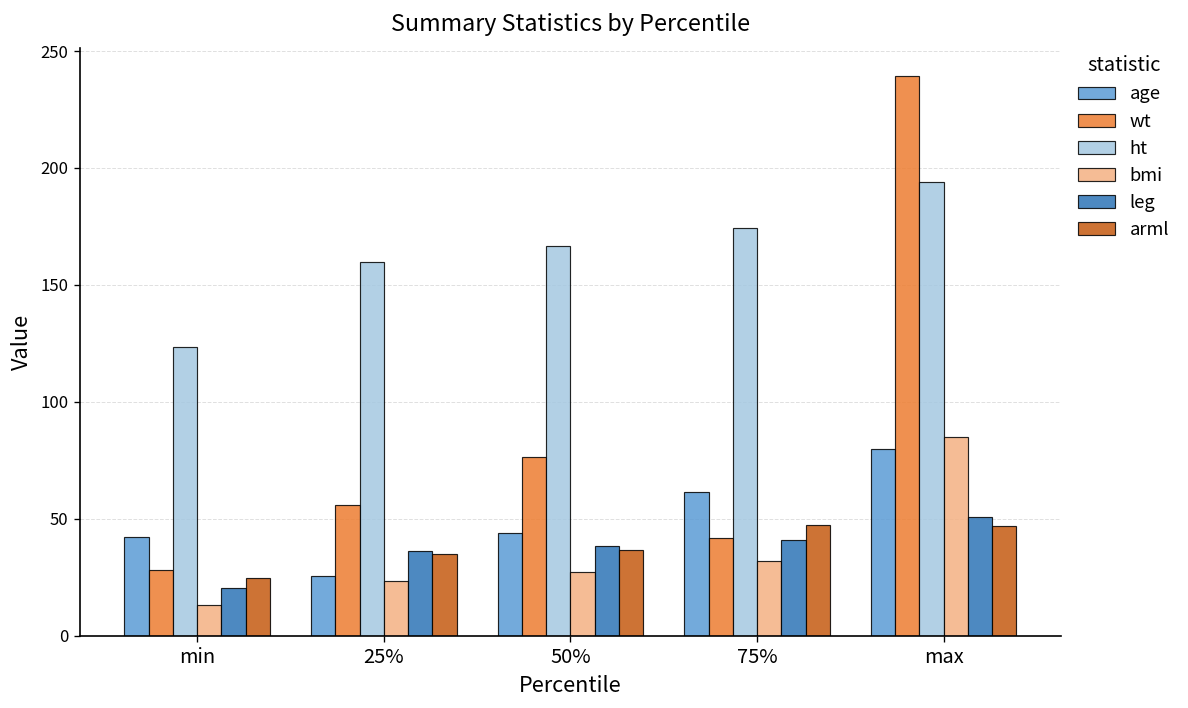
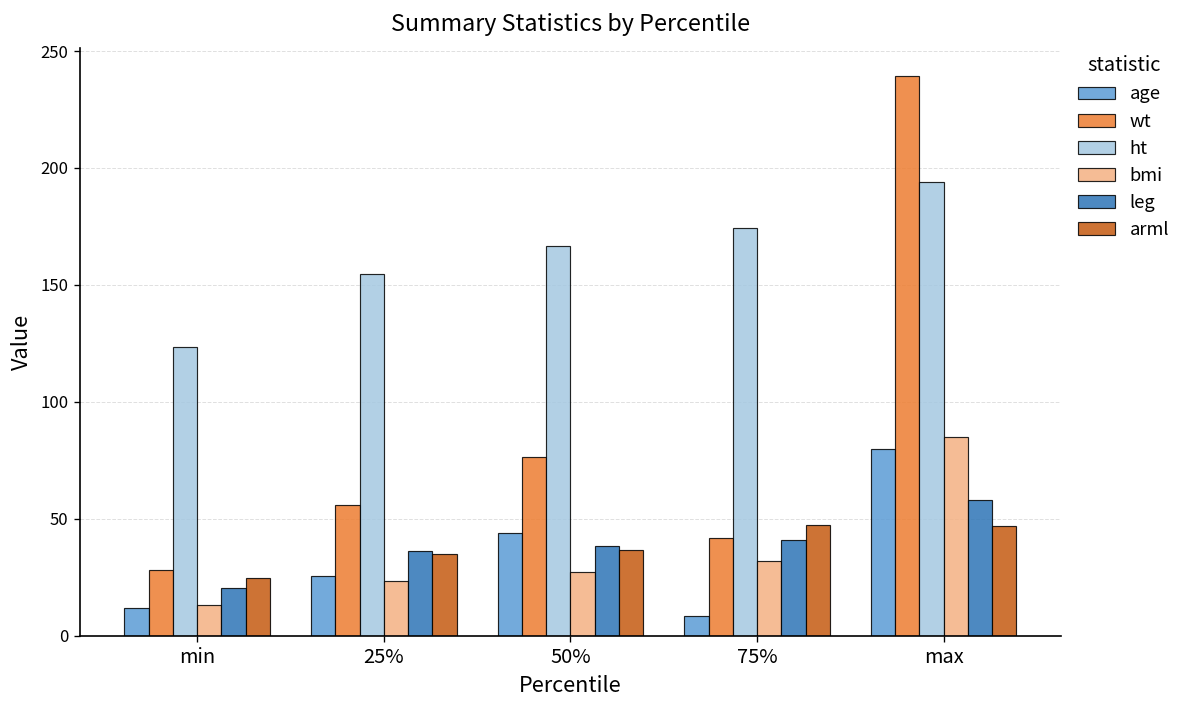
  {
    "age": {
-     "min": 42,
+     "min": 12,
      "25%": 26,
      "50%": 44,
-     "75%": 61,
+     "75%": 8,
      "max": 80
    },
    "wt": {
      "min": 28,
      "25%": 56,
      "50%": 76,
      "75%": 42,
      "max": 239
    },
    "ht": {
      "min": 123,
-     "25%": 160,
+     "25%": 155,
      "50%": 167,
      "75%": 175,
      "max": 194
    },
    "bmi": {
      "min": 13,
      "25%": 23,
      "50%": 27,
      "75%": 32,
      "max": 85
    },
    "leg": {
      "min": 20,
      "25%": 36,
      "50%": 38,
      "75%": 41,
-     "max": 51
+     "max": 58
    },
    "arml": {
      "min": 25,
      "25%": 35,
      "50%": 37,
      "75%": 48,
      "max": 47
    }
  }
